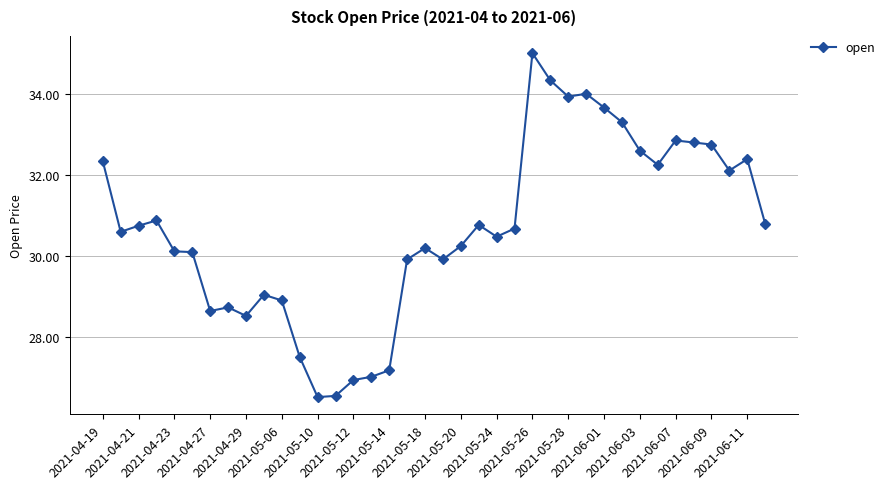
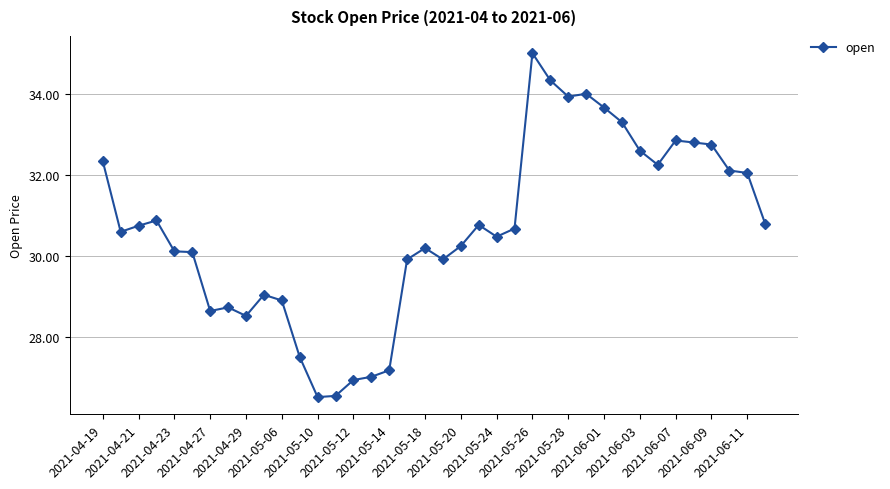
  {
    "2021-04-19": 32.3,
    "2021-04-21": 30.8,
    "2021-04-23": 30.1,
    "2021-04-27": 28.7,
    "2021-04-29": 28.5,
    "2021-05-06": 28.9,
    "2021-05-10": 26.5,
    "2021-05-12": 27.0,
    "2021-05-14": 27.2,
    "2021-05-18": 30.2,
    "2021-05-20": 30.3,
    "2021-05-24": 30.5,
    "2021-05-26": 35.0,
    "2021-05-28": 33.9,
    "2021-06-01": 33.7,
    "2021-06-03": 32.6,
    "2021-06-07": 32.9,
    "2021-06-09": 32.8,
-   "2021-06-11": 32.4
+   "2021-06-11": 32.1
  }
